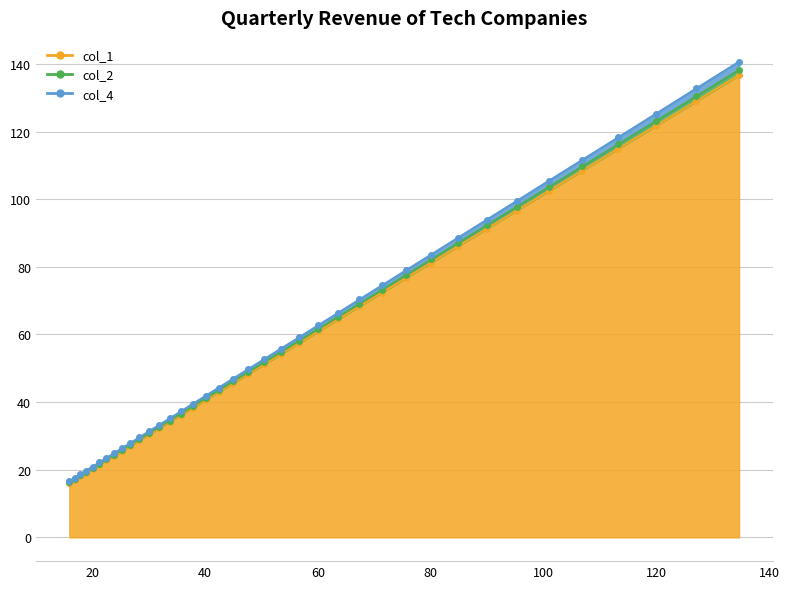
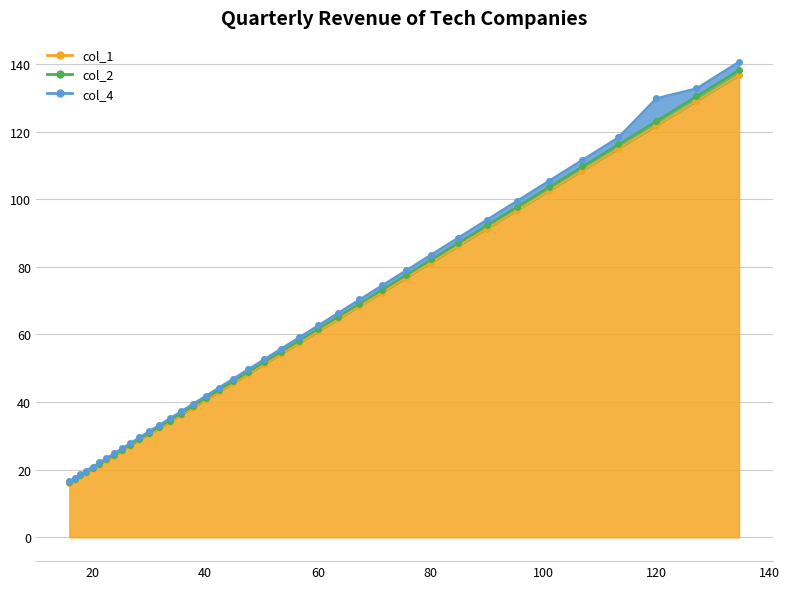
  {
    "col_1": {
      "120": 122
    },
    "col_2": {
      "120": 123
    },
    "col_4": {
      "60": 63,
-     "120": 125
+     "120": 130
    }
  }
